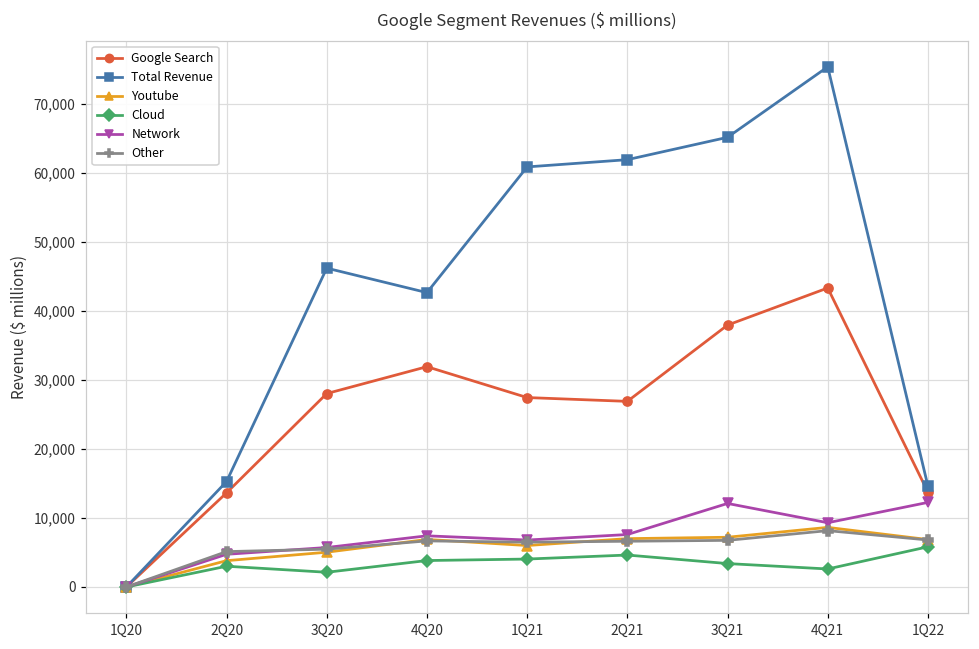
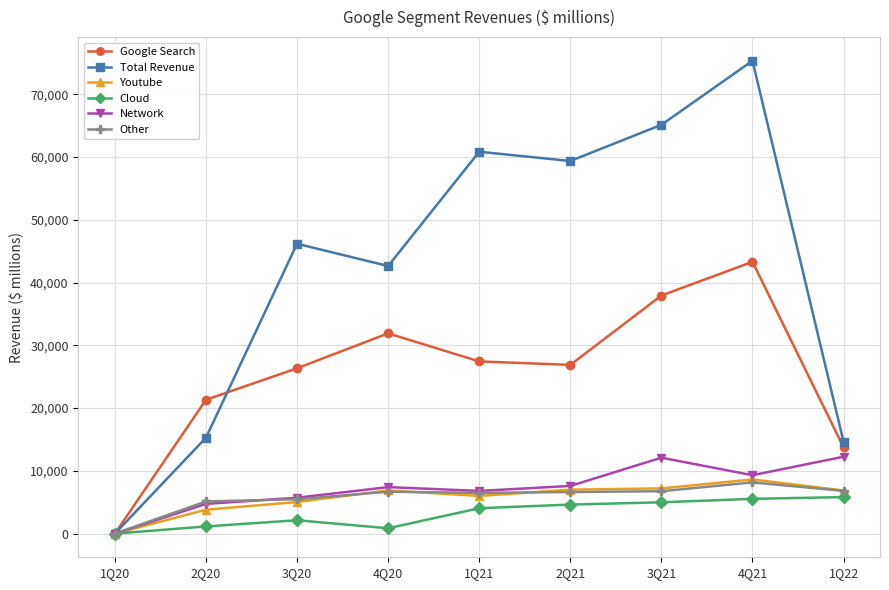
  {
    "Google Search": {
-     "2Q20": "14,000",
-     "3Q20": "28,000",
+     "2Q20": "21,000",
+     "3Q20": "26,000",
      "4Q20": "32,000",
      "1Q21": "27,000",
      "2Q21": "27,000",
      "3Q21": "38,000",
      "4Q21": "43,000",
      "1Q22": "14,000"
    },
    "Total Revenue": {
      "2Q20": "15,000",
      "3Q20": "46,000",
      "4Q20": "43,000",
      "1Q21": "61,000",
-     "2Q21": "62,000",
+     "2Q21": "59,000",
      "3Q21": "65,000",
      "4Q21": "75,000",
      "1Q22": "15,000"
    },
    "Youtube": {
      "2Q20": "4,000",
      "3Q20": "5,000",
      "1Q21": "6,000",
      "3Q21": "7,000",
      "4Q21": "9,000"
    },
    "Cloud": {
-     "2Q20": "3,000",
+     "2Q20": "1,000",
      "3Q20": "2,000",
-     "4Q20": "4,000",
+     "4Q20": "1,000",
      "1Q21": "4,000",
      "2Q21": "5,000",
-     "3Q21": "3,000",
-     "4Q21": "3,000",
+     "3Q21": "5,000",
+     "4Q21": "6,000",
      "1Q22": "6,000"
    },
    "Network": {
      "4Q20": "7,000",
      "2Q21": "8,000",
      "3Q21": "12,000",
      "4Q21": "9,000",
      "1Q22": "12,000"
    },
    "Other": {
      "3Q21": "7,000",
      "4Q21": "8,000"
    }
  }
